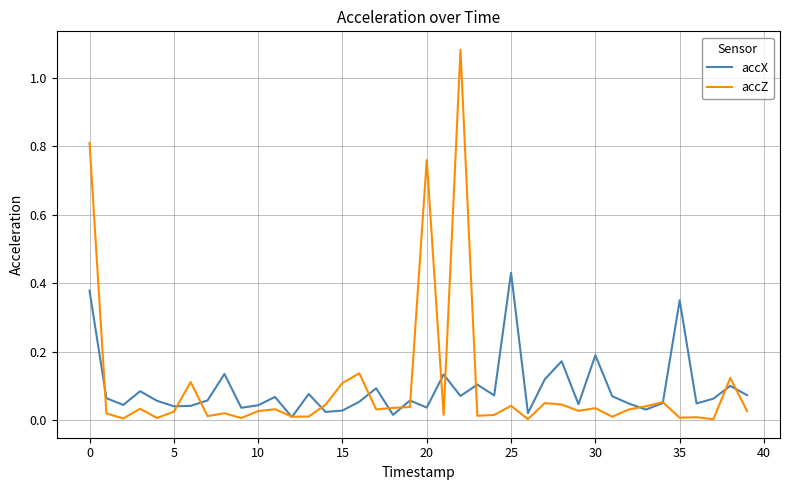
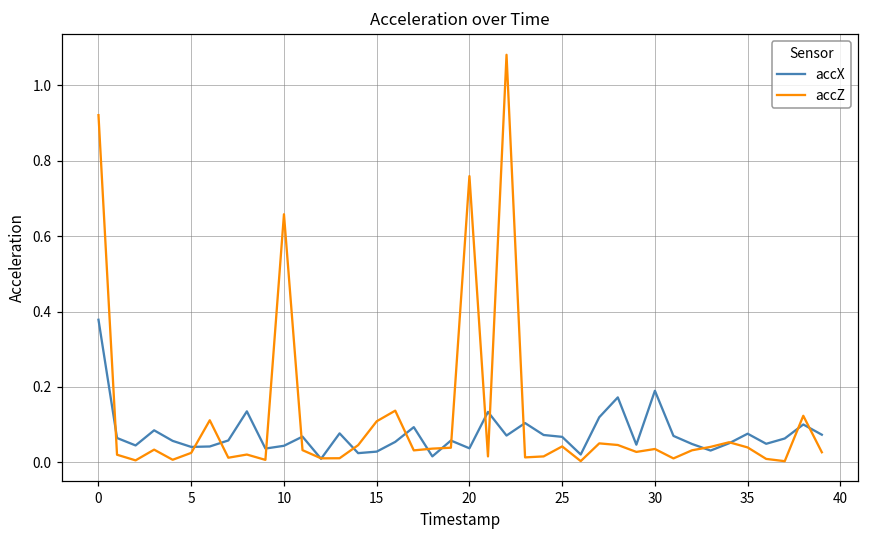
  {
    "accX": {
      "0": 0.38,
      "5": 0.04,
      "10": 0.04,
      "15": 0.03,
      "20": 0.04,
-     "25": 0.43,
+     "25": 0.07,
      "30": 0.19,
-     "35": 0.35
+     "35": 0.08
    },
    "accZ": {
-     "0": 0.81,
+     "0": 0.92,
      "5": 0.03,
-     "10": 0.03,
+     "10": 0.66,
      "15": 0.11,
      "20": 0.76,
      "25": 0.04,
      "30": 0.04,
-     "35": 0.01
+     "35": 0.04
    }
  }
